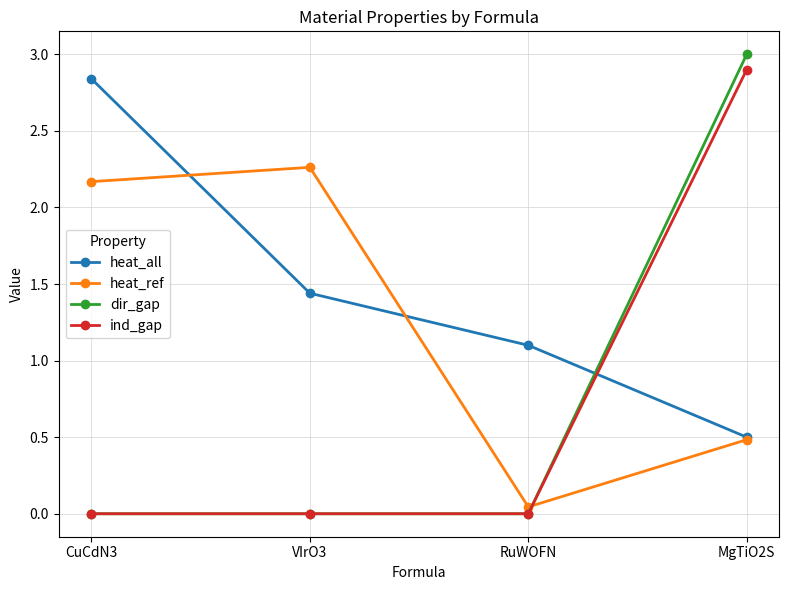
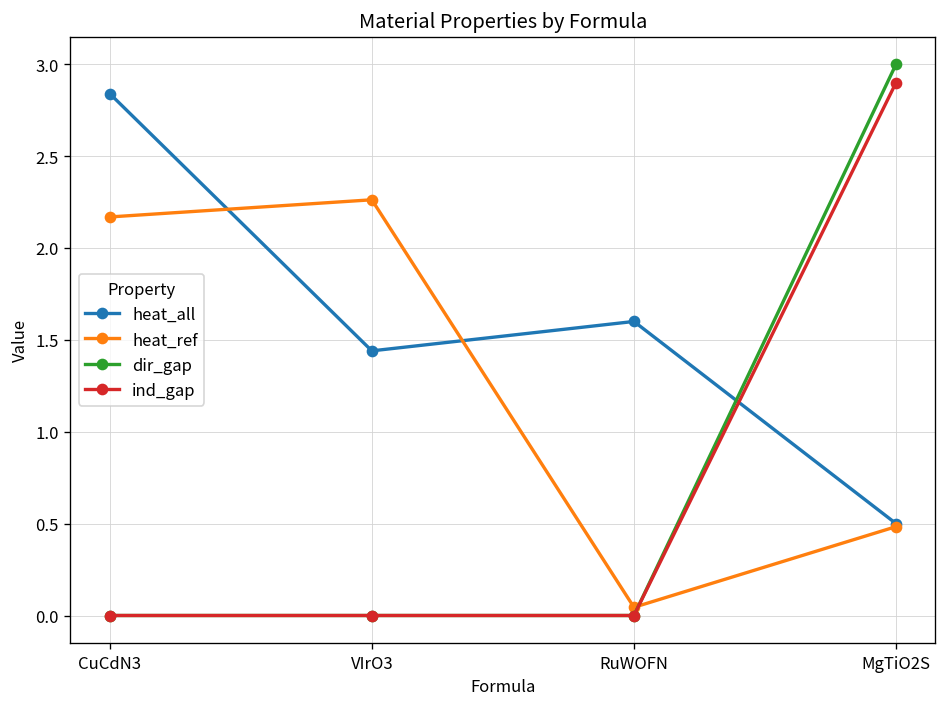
  {
    "heat_all": {
      "CuCdN3": 2.84,
      "VIrO3": 1.44,
-     "RuWOFN": 1.1
+     "RuWOFN": 1.6
    },
    "heat_ref": {
      "CuCdN3": 2.17,
      "VIrO3": 2.26,
      "RuWOFN": 0.04
    },
    "dir_gap": {
      "MgTiO2S": 3.0
    },
    "ind_gap": {
      "MgTiO2S": 2.9
    }
  }
